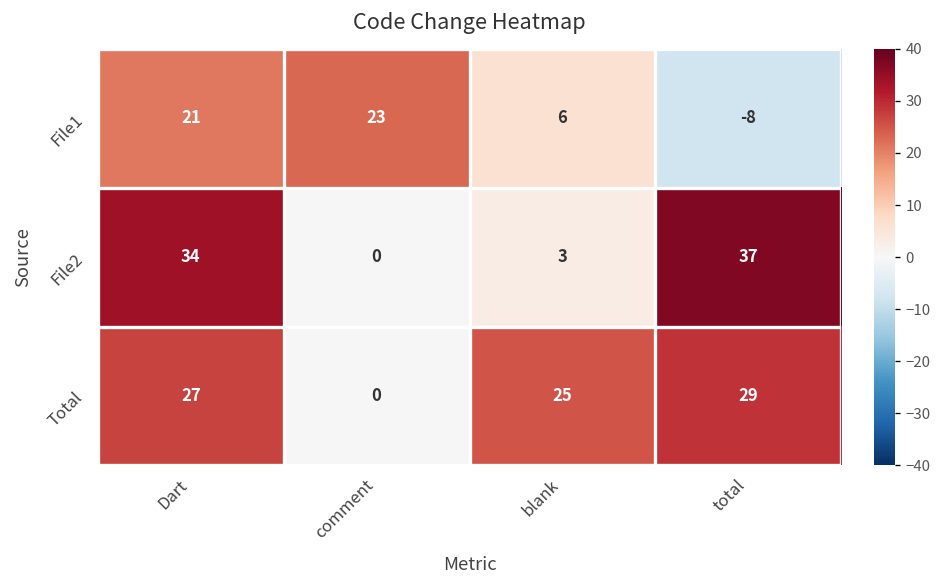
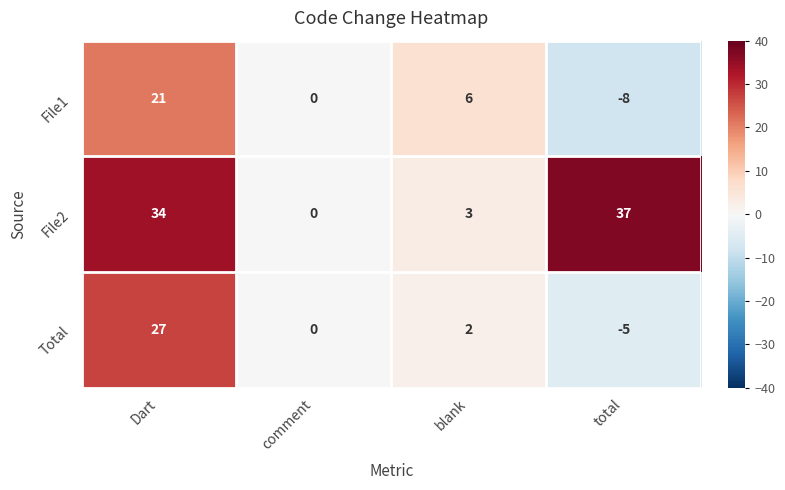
  {
    "File1": {
      "Dart": 21,
-     "comment": 23,
+     "comment": 0,
      "blank": 6,
      "total": -8
    },
    "File2": {
      "Dart": 34,
      "comment": 0,
      "blank": 3,
      "total": 37
    },
    "Total": {
      "Dart": 27,
      "comment": 0,
-     "blank": 25,
-     "total": 29
+     "blank": 2,
+     "total": -5
    }
  }
